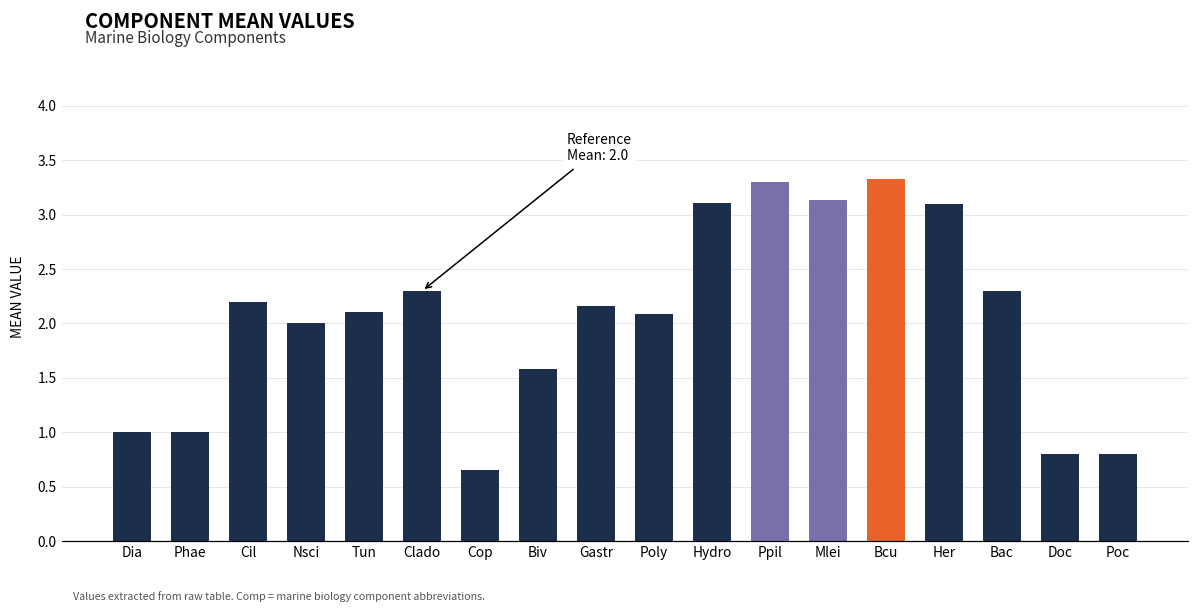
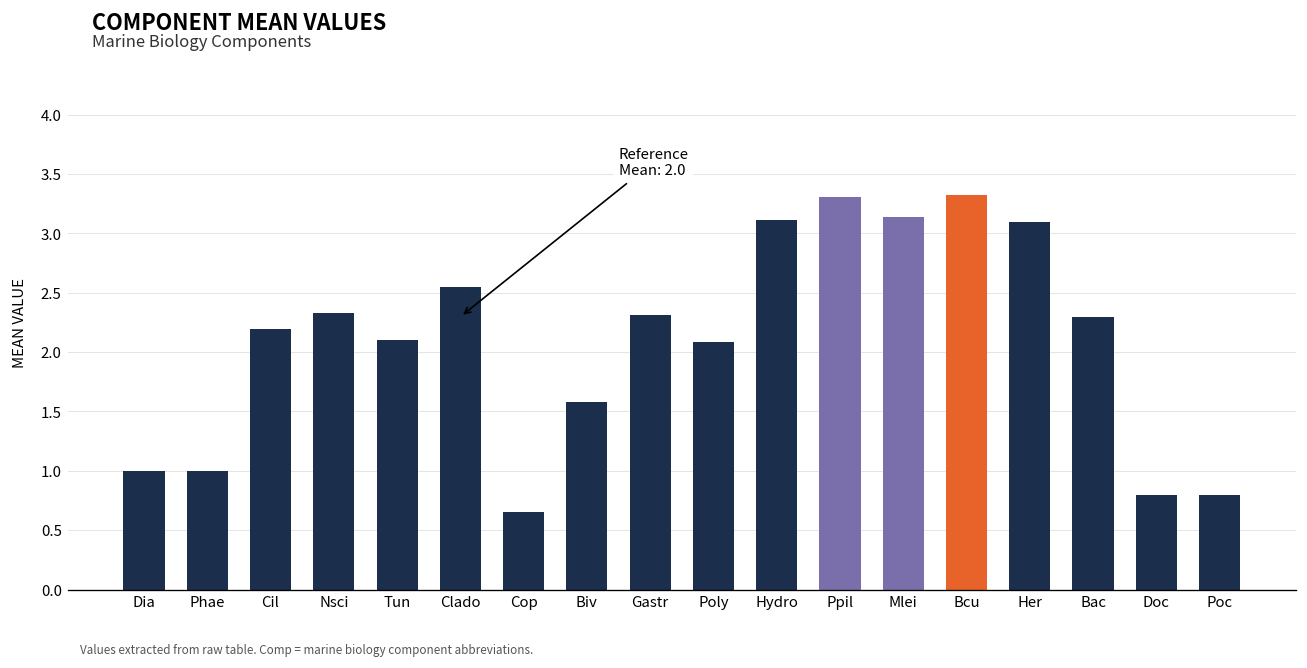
  {
    "Dia": 1.0,
    "Phae": 1.0,
    "Cil": 2.2,
-   "Nsci": 2.0,
+   "Nsci": 2.3,
    "Tun": 2.1,
-   "Clado": 2.3,
+   "Clado": 2.6,
    "Cop": 0.7,
    "Biv": 1.6,
-   "Gastr": 2.2,
+   "Gastr": 2.3,
    "Poly": 2.1,
    "Hydro": 3.1,
    "Ppil": 3.3,
    "Mlei": 3.1,
    "Bcu": 3.3,
    "Her": 3.1,
    "Bac": 2.3,
    "Doc": 0.8,
    "Poc": 0.8
  }
